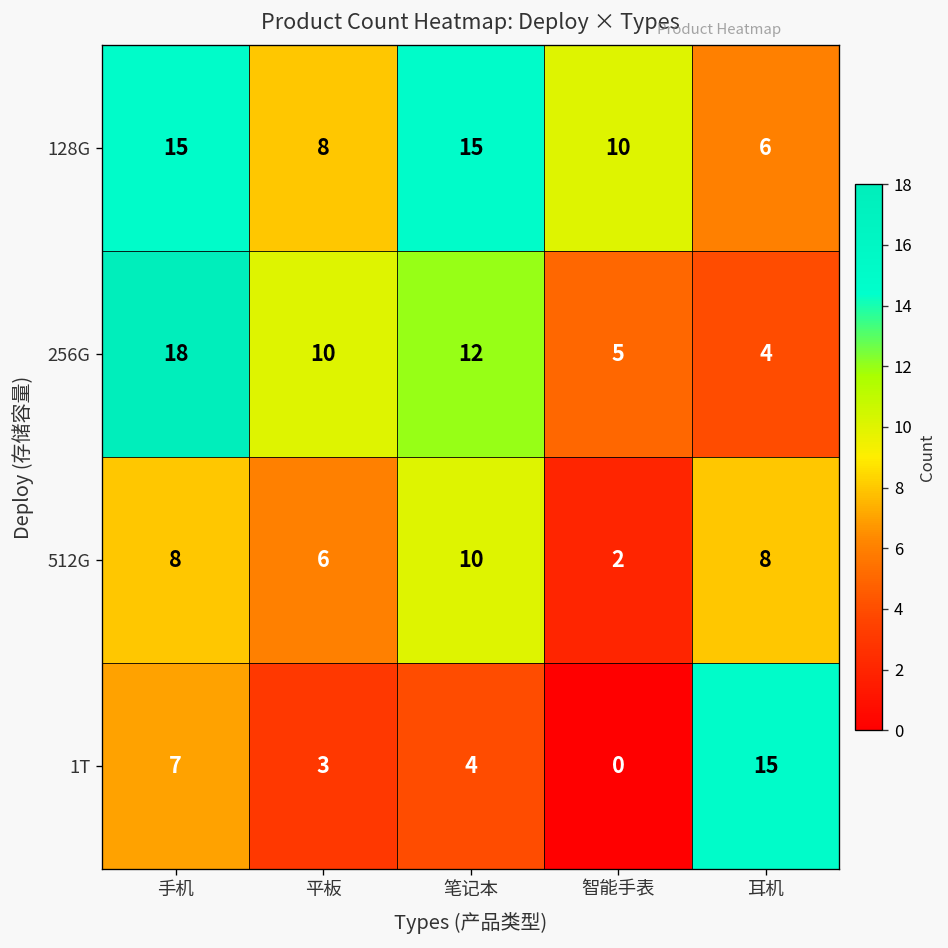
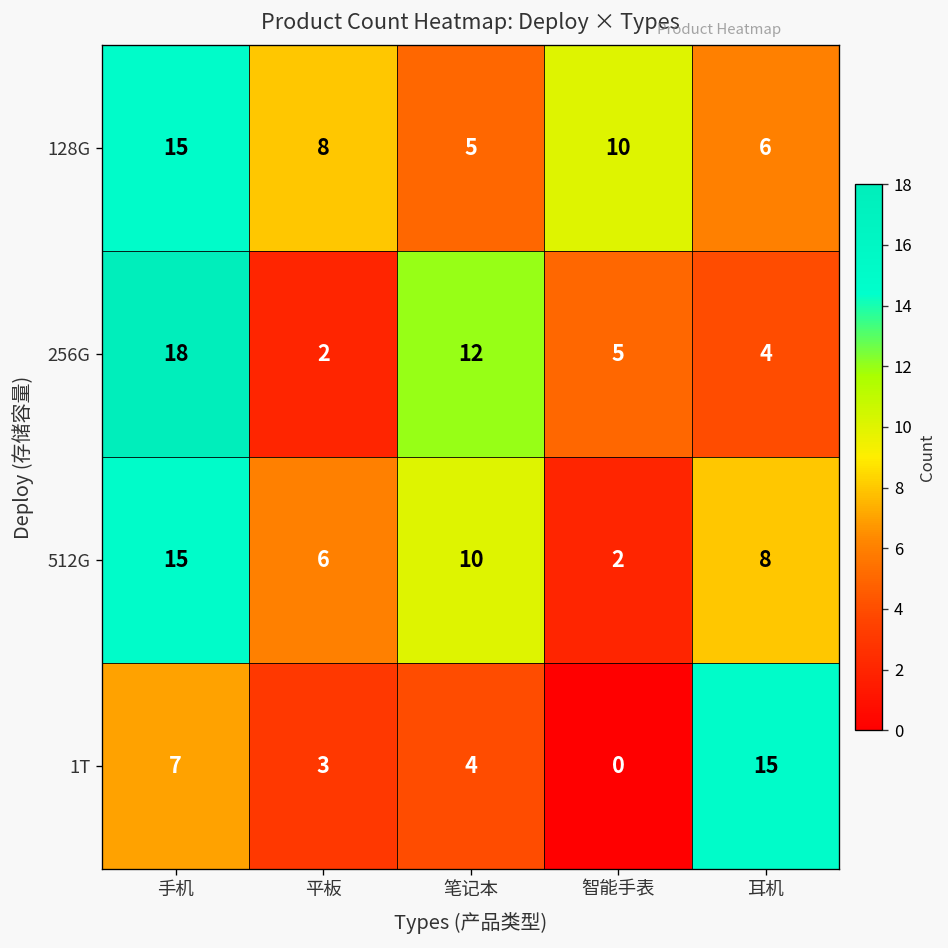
  {
    "128G": {
      "手机": 15,
      "平板": 8,
-     "笔记本": 15,
+     "笔记本": 5,
      "智能手表": 10,
      "耳机": 6
    },
    "256G": {
      "手机": 18,
-     "平板": 10,
+     "平板": 2,
      "笔记本": 12,
      "智能手表": 5,
      "耳机": 4
    },
    "512G": {
-     "手机": 8,
+     "手机": 15,
      "平板": 6,
      "笔记本": 10,
      "智能手表": 2,
      "耳机": 8
    },
    "1T": {
      "手机": 7,
      "平板": 3,
      "笔记本": 4,
      "智能手表": 0,
      "耳机": 15
    }
  }
